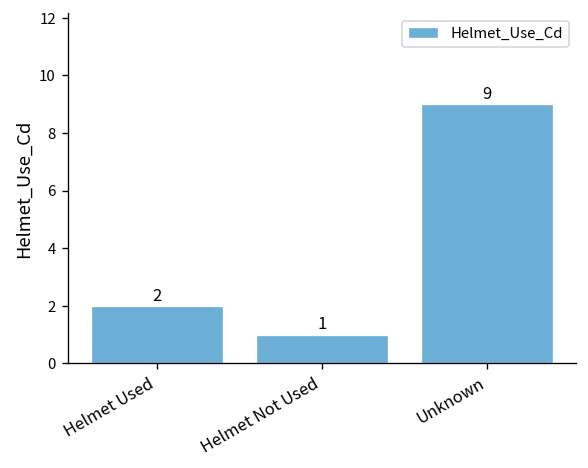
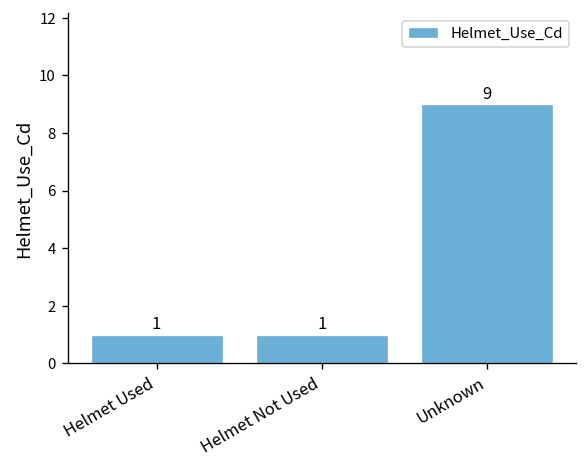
  {
-   "Helmet Used": 2,
+   "Helmet Used": 1,
    "Helmet Not Used": 1,
    "Unknown": 9
  }
